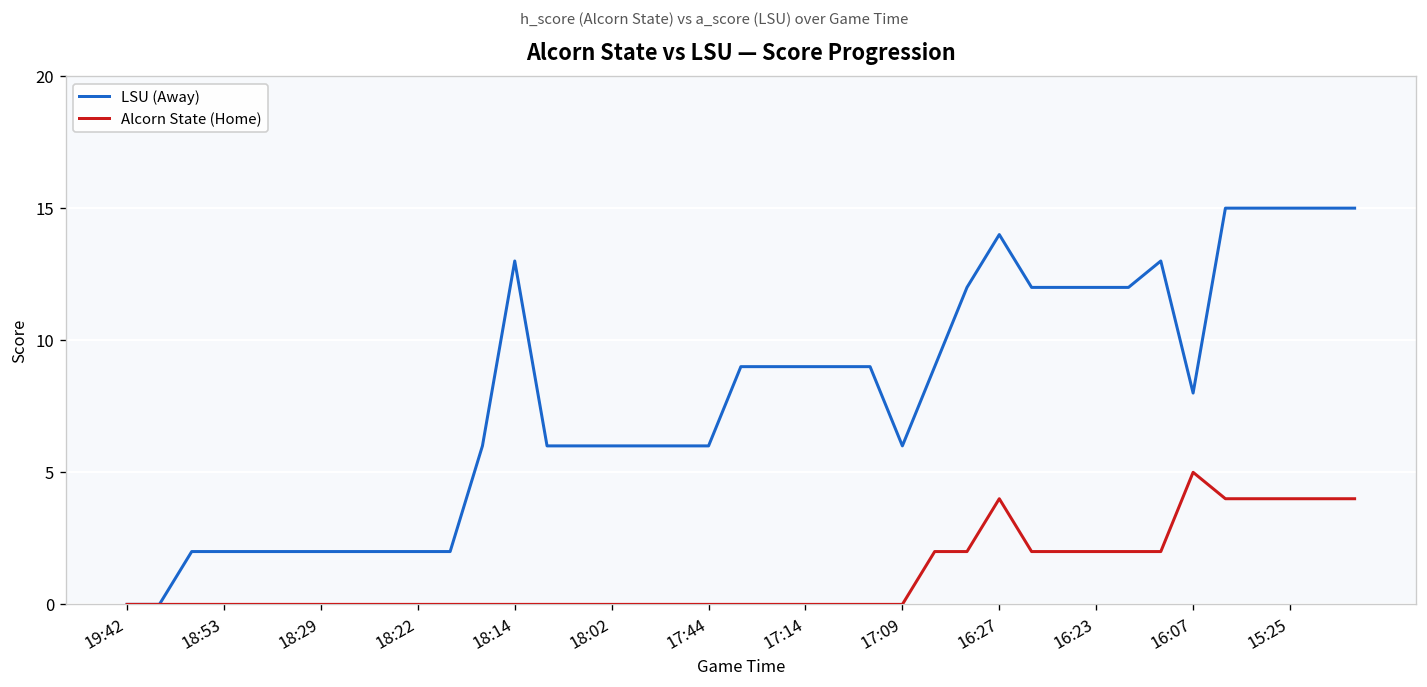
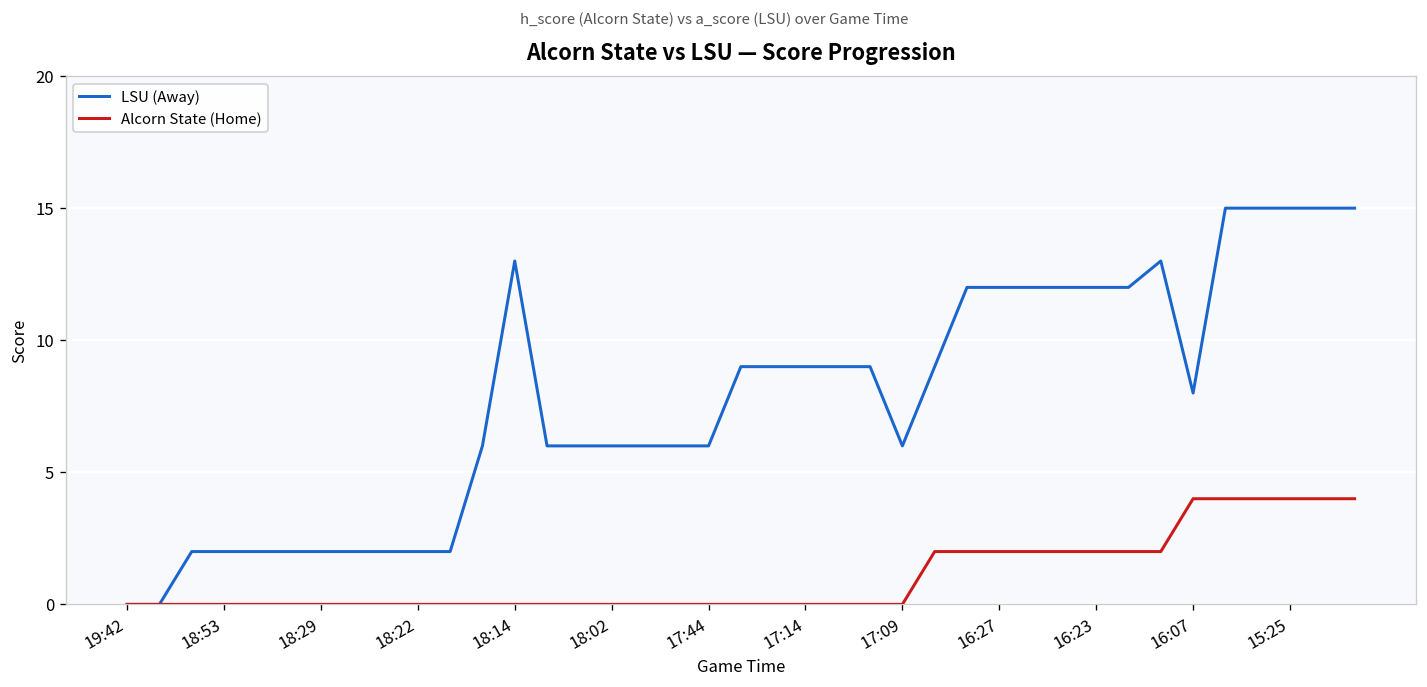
  {
    "LSU (Away)": {
      "18:53": 2,
      "18:14": 13,
      "17:44": 6,
      "17:09": 6,
-     "16:27": 14,
+     "16:27": 12,
      "16:07": 8
    },
    "Alcorn State (Home)": {
      "18:53": 0,
      "18:14": 0,
      "17:44": 0,
      "17:09": 0,
-     "16:27": 4,
-     "16:07": 5
+     "16:27": 2,
+     "16:07": 4
    }
  }
